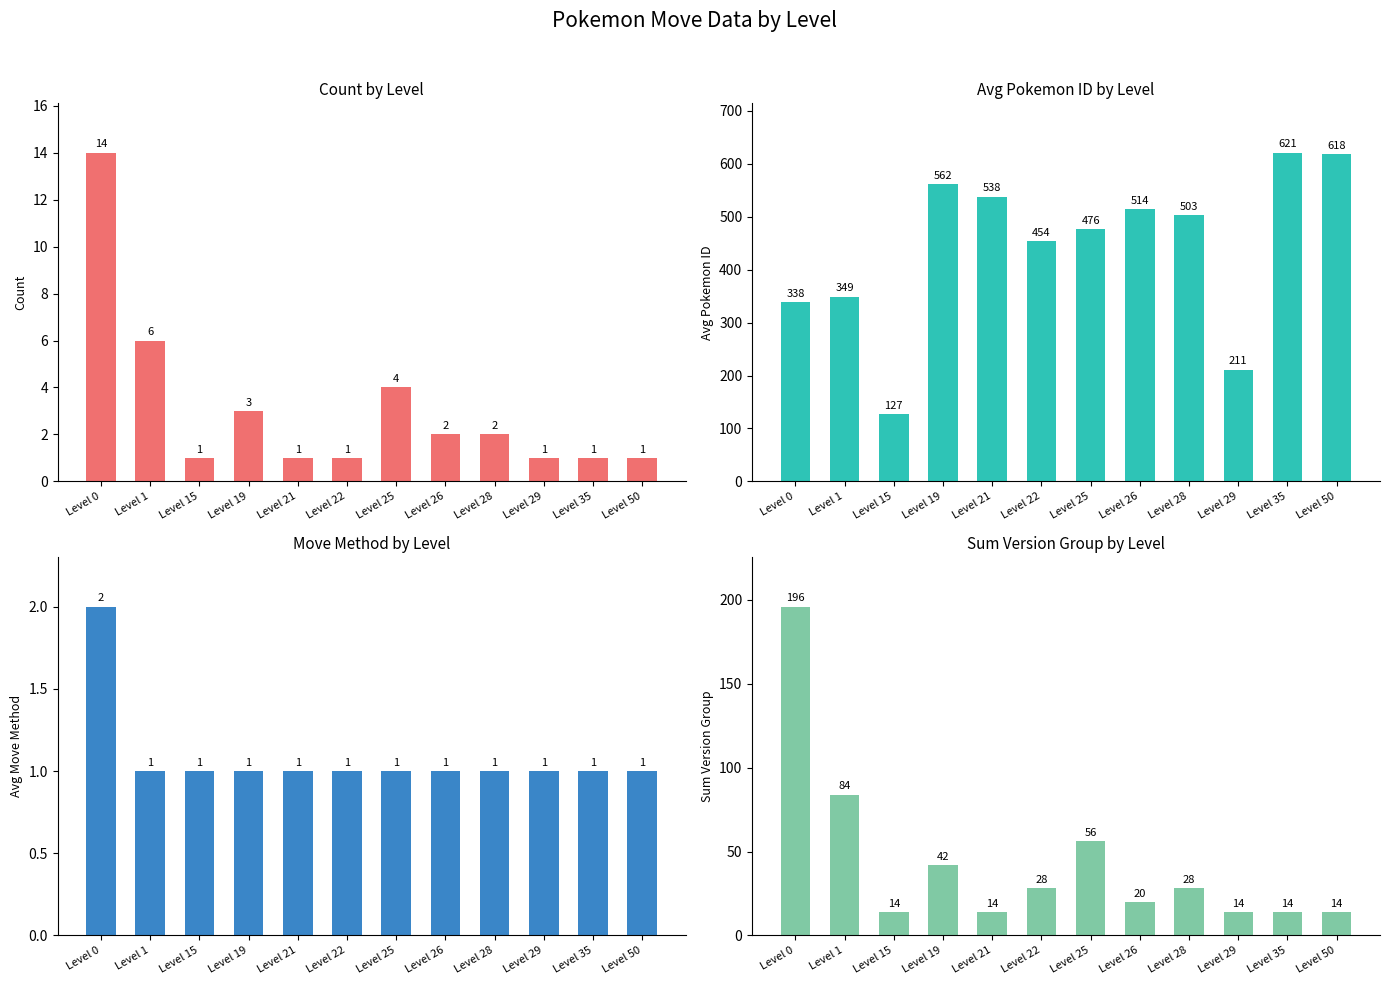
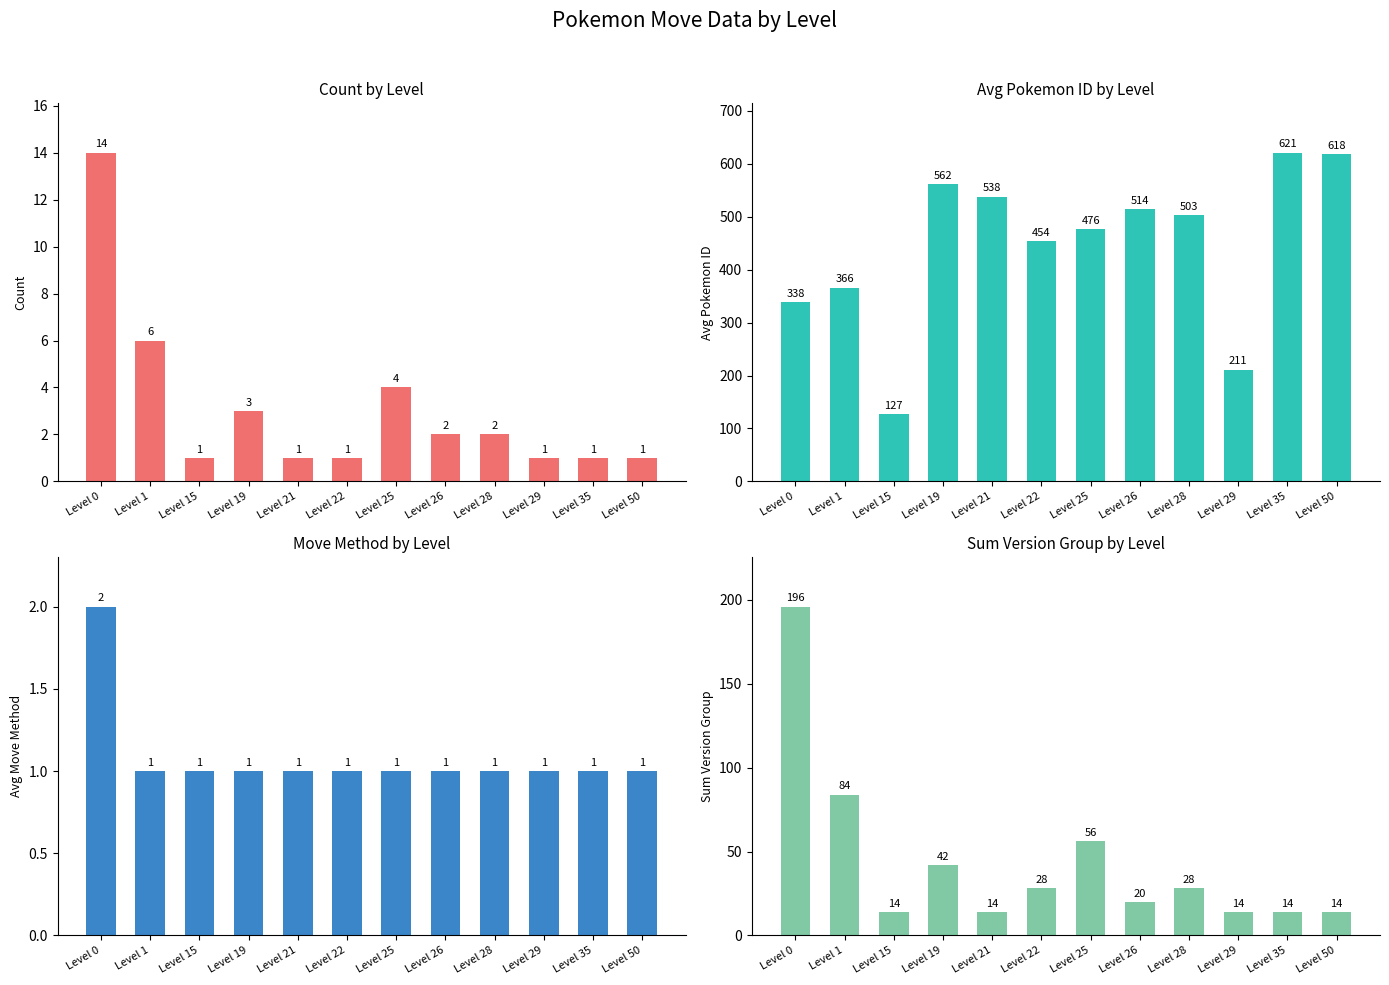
  {
    "Count by Level": {
      "Level 0": 14,
      "Level 1": 6,
      "Level 15": 1,
      "Level 19": 3,
      "Level 21": 1,
      "Level 22": 1,
      "Level 25": 4,
      "Level 26": 2,
      "Level 28": 2,
      "Level 29": 1,
      "Level 35": 1,
      "Level 50": 1
    },
    "Avg Pokemon ID by Level": {
      "Level 0": 338,
-     "Level 1": 349,
+     "Level 1": 366,
      "Level 15": 127,
      "Level 19": 562,
      "Level 21": 538,
      "Level 22": 454,
      "Level 25": 476,
      "Level 26": 514,
      "Level 28": 503,
      "Level 29": 211,
      "Level 35": 621,
      "Level 50": 618
    },
    "Move Method by Level": {
      "Level 0": 2,
      "Level 1": 1,
      "Level 15": 1,
      "Level 19": 1,
      "Level 21": 1,
      "Level 22": 1,
      "Level 25": 1,
      "Level 26": 1,
      "Level 28": 1,
      "Level 29": 1,
      "Level 35": 1,
      "Level 50": 1
    },
    "Sum Version Group by Level": {
      "Level 0": 196,
      "Level 1": 84,
      "Level 15": 14,
      "Level 19": 42,
      "Level 21": 14,
      "Level 22": 28,
      "Level 25": 56,
      "Level 26": 20,
      "Level 28": 28,
      "Level 29": 14,
      "Level 35": 14,
      "Level 50": 14
    }
  }
